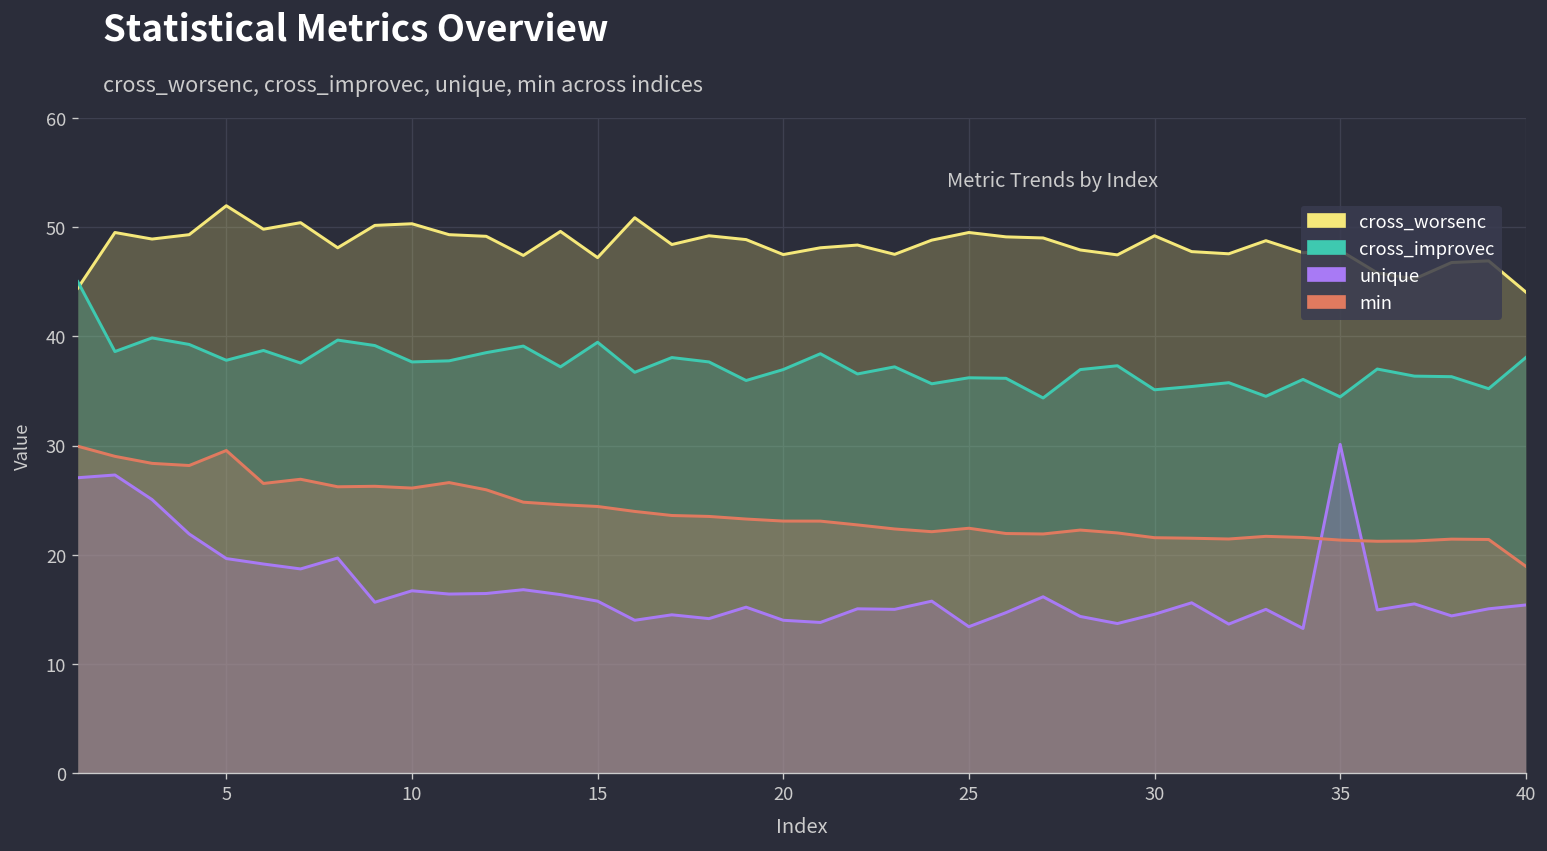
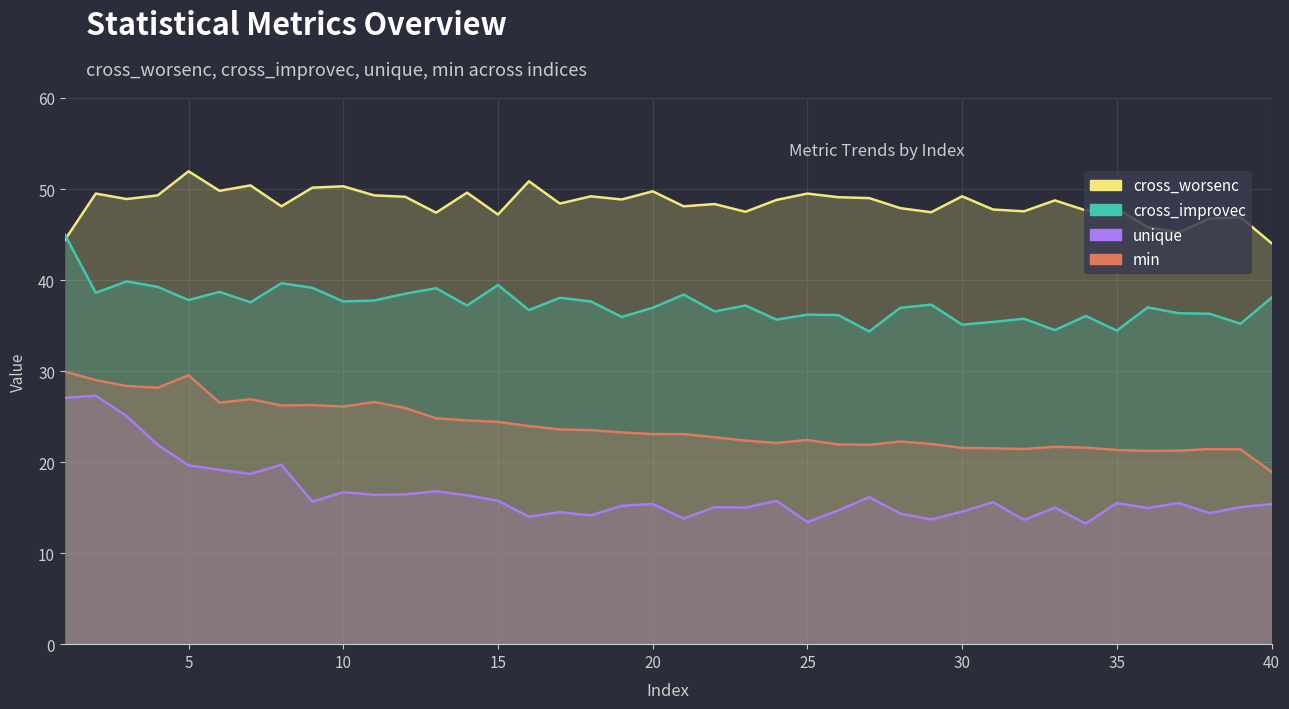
  {
    "cross_worsenc": {
      "5": 52,
      "10": 50,
      "15": 47,
-     "20": 47,
+     "20": 50,
      "25": 50,
      "30": 49,
      "40": 44
    },
    "cross_improvec": {
      "5": 38,
      "10": 38,
      "15": 39,
      "20": 37,
      "25": 36,
      "30": 35,
      "35": 34,
      "40": 38
    },
    "unique": {
      "5": 20,
      "10": 17,
      "15": 16,
-     "20": 14,
+     "20": 15,
      "25": 13,
      "30": 15,
-     "35": 30,
+     "35": 16,
      "40": 15
    },
    "min": {
      "5": 30,
      "10": 26,
      "15": 24,
      "20": 23,
      "25": 22,
      "30": 22,
      "35": 21,
      "40": 19
    }
  }
